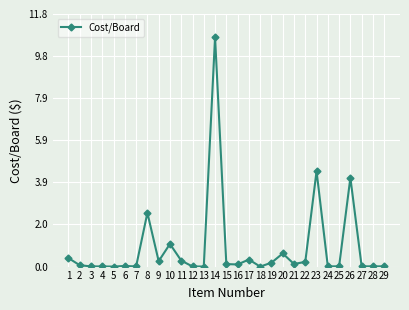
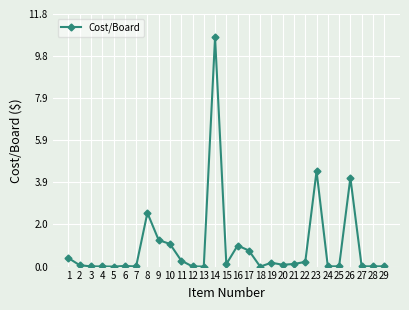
  {
    "1": 0.4,
    "2": 0.1,
    "3": 0.0,
    "4": 0.0,
    "5": 0.0,
    "6": 0.0,
    "7": 0.0,
    "8": 2.5,
-   "9": 0.3,
+   "9": 1.2,
    "10": 1.1,
    "11": 0.3,
    "12": 0.0,
    "13": 0.0,
    "14": 10.7,
    "15": 0.1,
-   "16": 0.1,
-   "17": 0.3,
+   "16": 1.0,
+   "17": 0.8,
    "18": 0.0,
    "19": 0.2,
-   "20": 0.6,
+   "20": 0.1,
    "21": 0.1,
    "22": 0.2,
    "23": 4.5,
    "24": 0.0,
    "25": 0.0,
    "26": 4.2,
    "27": 0.0,
    "28": 0.0,
    "29": 0.0
  }
